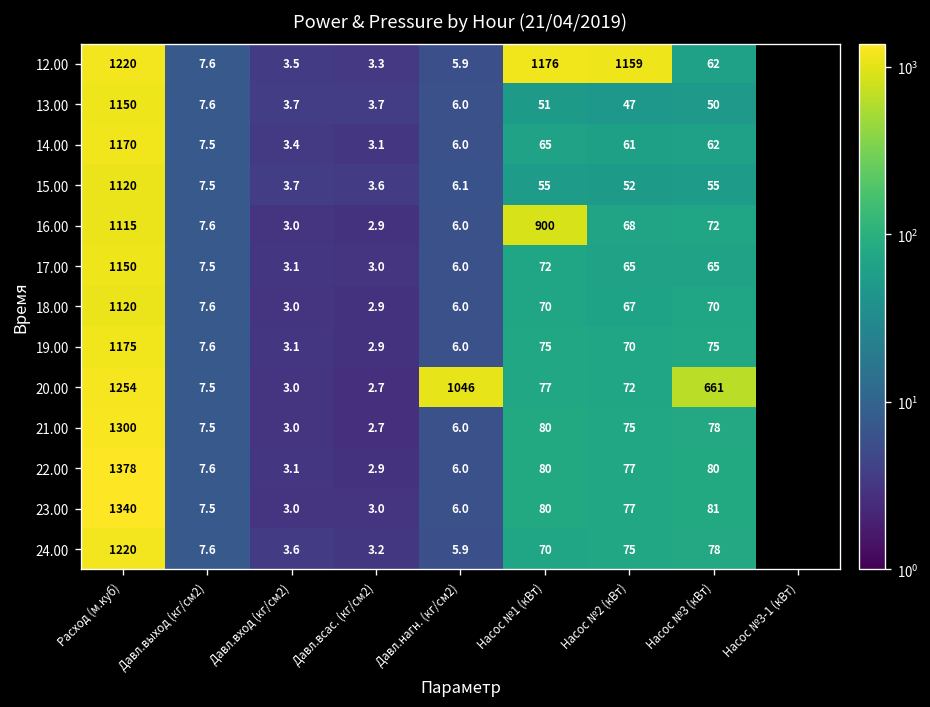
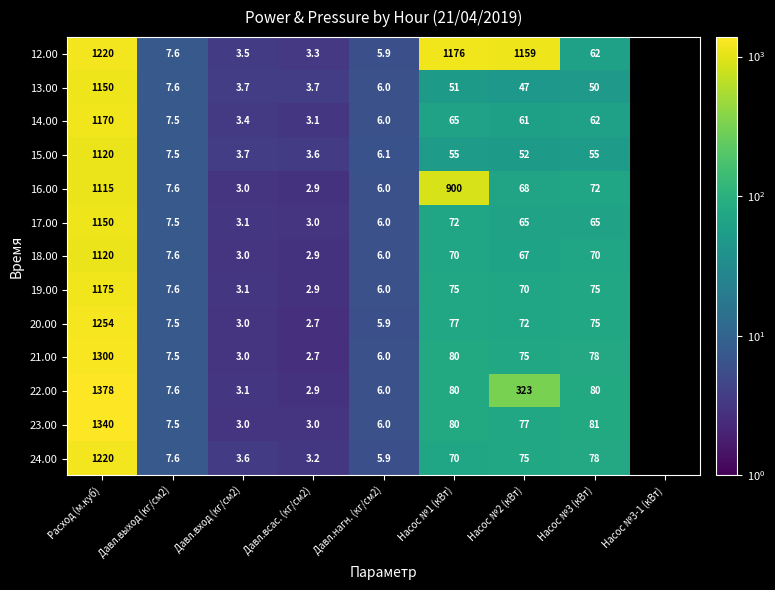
  {
    "12.00": {
      "Расход (м.куб)": 1220,
      "Давл.выход (кг/см2)": 7.6,
      "Давл.вход (кг/см2)": 3.5,
      "Давл.всас. (кг/см2)": 3.3,
      "Давл.нагн. (кг/см2)": 5.9,
      "Насос №1 (кВт)": 1176,
      "Насос №2 (кВт)": 1159,
      "Насос №3 (кВт)": 62
    },
    "13.00": {
      "Расход (м.куб)": 1150,
      "Давл.выход (кг/см2)": 7.6,
      "Давл.вход (кг/см2)": 3.7,
      "Давл.всас. (кг/см2)": 3.7,
      "Давл.нагн. (кг/см2)": 6.0,
      "Насос №1 (кВт)": 51,
      "Насос №2 (кВт)": 47,
      "Насос №3 (кВт)": 50
    },
    "14.00": {
      "Расход (м.куб)": 1170,
      "Давл.выход (кг/см2)": 7.5,
      "Давл.вход (кг/см2)": 3.4,
      "Давл.всас. (кг/см2)": 3.1,
      "Давл.нагн. (кг/см2)": 6.0,
      "Насос №1 (кВт)": 65,
      "Насос №2 (кВт)": 61,
      "Насос №3 (кВт)": 62
    },
    "15.00": {
      "Расход (м.куб)": 1120,
      "Давл.выход (кг/см2)": 7.5,
      "Давл.вход (кг/см2)": 3.7,
      "Давл.всас. (кг/см2)": 3.6,
      "Давл.нагн. (кг/см2)": 6.1,
      "Насос №1 (кВт)": 55,
      "Насос №2 (кВт)": 52,
      "Насос №3 (кВт)": 55
    },
    "16.00": {
      "Расход (м.куб)": 1115,
      "Давл.выход (кг/см2)": 7.6,
      "Давл.вход (кг/см2)": 3.0,
      "Давл.всас. (кг/см2)": 2.9,
      "Давл.нагн. (кг/см2)": 6.0,
      "Насос №1 (кВт)": 900,
      "Насос №2 (кВт)": 68,
      "Насос №3 (кВт)": 72
    },
    "17.00": {
      "Расход (м.куб)": 1150,
      "Давл.выход (кг/см2)": 7.5,
      "Давл.вход (кг/см2)": 3.1,
      "Давл.всас. (кг/см2)": 3.0,
      "Давл.нагн. (кг/см2)": 6.0,
      "Насос №1 (кВт)": 72,
      "Насос №2 (кВт)": 65,
      "Насос №3 (кВт)": 65
    },
    "18.00": {
      "Расход (м.куб)": 1120,
      "Давл.выход (кг/см2)": 7.6,
      "Давл.вход (кг/см2)": 3.0,
      "Давл.всас. (кг/см2)": 2.9,
      "Давл.нагн. (кг/см2)": 6.0,
      "Насос №1 (кВт)": 70,
      "Насос №2 (кВт)": 67,
      "Насос №3 (кВт)": 70
    },
    "19.00": {
      "Расход (м.куб)": 1175,
      "Давл.выход (кг/см2)": 7.6,
      "Давл.вход (кг/см2)": 3.1,
      "Давл.всас. (кг/см2)": 2.9,
      "Давл.нагн. (кг/см2)": 6.0,
      "Насос №1 (кВт)": 75,
      "Насос №2 (кВт)": 70,
      "Насос №3 (кВт)": 75
    },
    "20.00": {
      "Расход (м.куб)": 1254,
      "Давл.выход (кг/см2)": 7.5,
      "Давл.вход (кг/см2)": 3.0,
      "Давл.всас. (кг/см2)": 2.7,
-     "Давл.нагн. (кг/см2)": 1046,
+     "Давл.нагн. (кг/см2)": 5.9,
      "Насос №1 (кВт)": 77,
      "Насос №2 (кВт)": 72,
-     "Насос №3 (кВт)": 661
+     "Насос №3 (кВт)": 75
    },
    "21.00": {
      "Расход (м.куб)": 1300,
      "Давл.выход (кг/см2)": 7.5,
      "Давл.вход (кг/см2)": 3.0,
      "Давл.всас. (кг/см2)": 2.7,
      "Давл.нагн. (кг/см2)": 6.0,
      "Насос №1 (кВт)": 80,
      "Насос №2 (кВт)": 75,
      "Насос №3 (кВт)": 78
    },
    "22.00": {
      "Расход (м.куб)": 1378,
      "Давл.выход (кг/см2)": 7.6,
      "Давл.вход (кг/см2)": 3.1,
      "Давл.всас. (кг/см2)": 2.9,
      "Давл.нагн. (кг/см2)": 6.0,
      "Насос №1 (кВт)": 80,
-     "Насос №2 (кВт)": 77,
+     "Насос №2 (кВт)": 323,
      "Насос №3 (кВт)": 80
    },
    "23.00": {
      "Расход (м.куб)": 1340,
      "Давл.выход (кг/см2)": 7.5,
      "Давл.вход (кг/см2)": 3.0,
      "Давл.всас. (кг/см2)": 3.0,
      "Давл.нагн. (кг/см2)": 6.0,
      "Насос №1 (кВт)": 80,
      "Насос №2 (кВт)": 77,
      "Насос №3 (кВт)": 81
    },
    "24.00": {
      "Расход (м.куб)": 1220,
      "Давл.выход (кг/см2)": 7.6,
      "Давл.вход (кг/см2)": 3.6,
      "Давл.всас. (кг/см2)": 3.2,
      "Давл.нагн. (кг/см2)": 5.9,
      "Насос №1 (кВт)": 70,
      "Насос №2 (кВт)": 75,
      "Насос №3 (кВт)": 78
    }
  }
